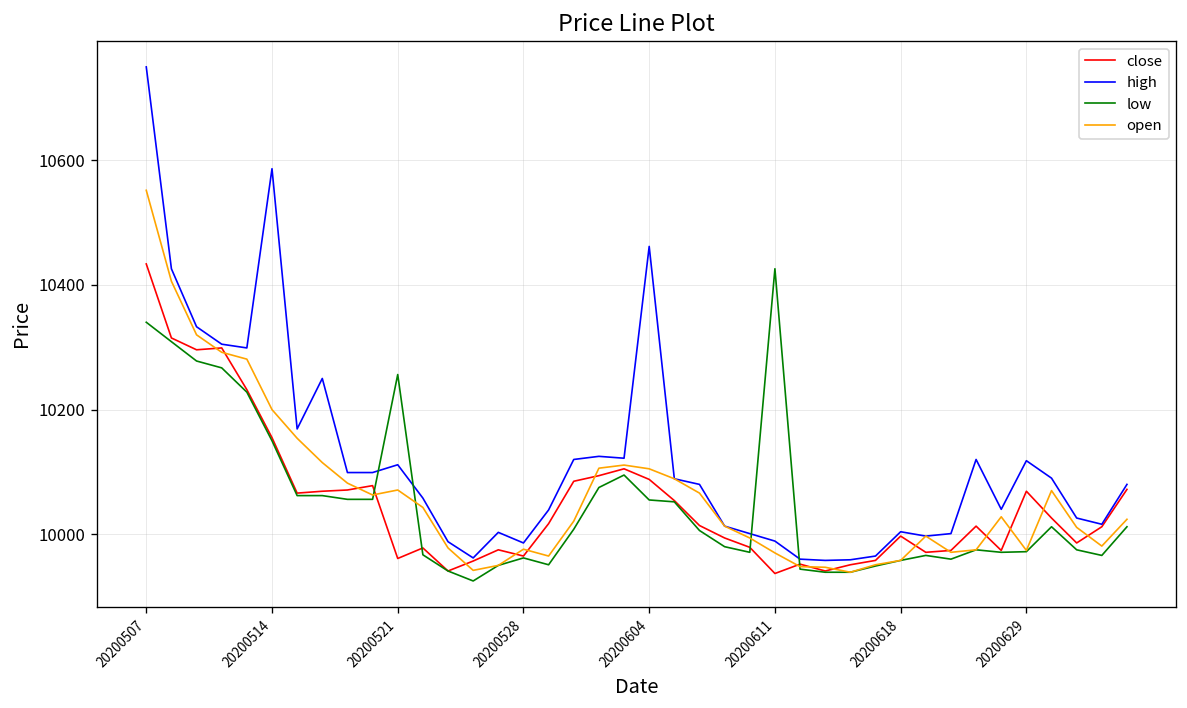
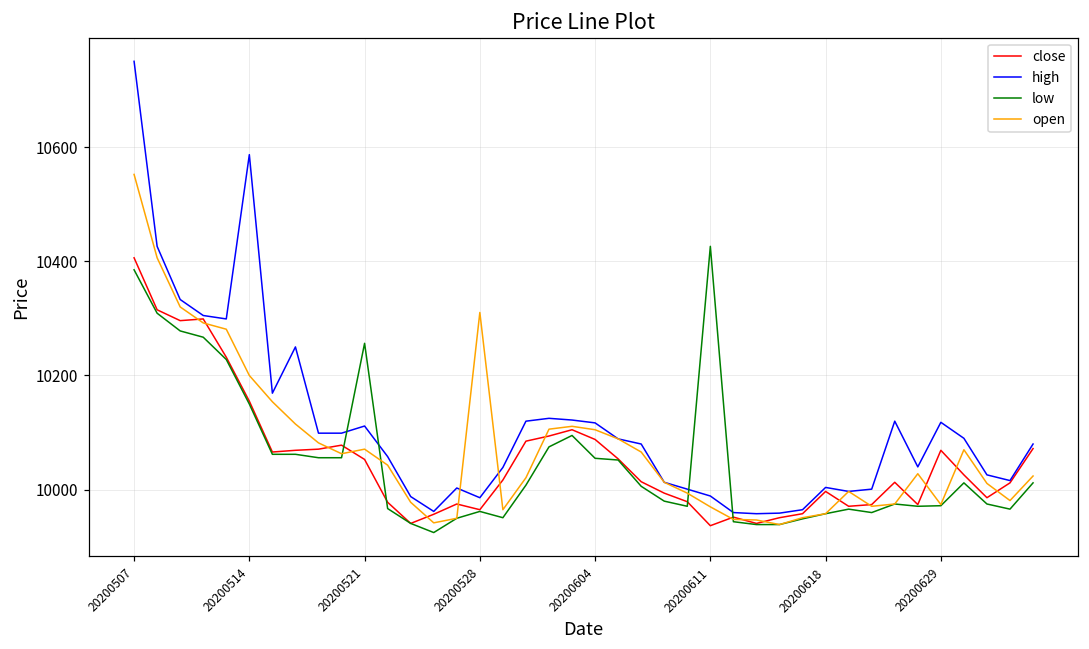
  {
    "close": {
-     "20200507": 10430,
+     "20200507": 10410,
      "20200514": 10160,
-     "20200521": 9960,
+     "20200521": 10050,
      "20200604": 10090,
      "20200611": 9940,
      "20200618": 10000,
      "20200629": 10070
    },
    "high": {
      "20200507": 10750,
      "20200514": 10590,
      "20200521": 10110,
      "20200528": 9990,
-     "20200604": 10460,
+     "20200604": 10120,
      "20200611": 9990,
      "20200618": 10000,
      "20200629": 10120
    },
    "low": {
-     "20200507": 10340,
+     "20200507": 10390,
      "20200514": 10150,
      "20200521": 10260,
      "20200604": 10060,
      "20200611": 10430
    },
    "open": {
      "20200507": 10550,
      "20200514": 10200,
      "20200521": 10070,
-     "20200528": 9980,
+     "20200528": 10310,
      "20200604": 10110,
      "20200611": 9970
    }
  }
